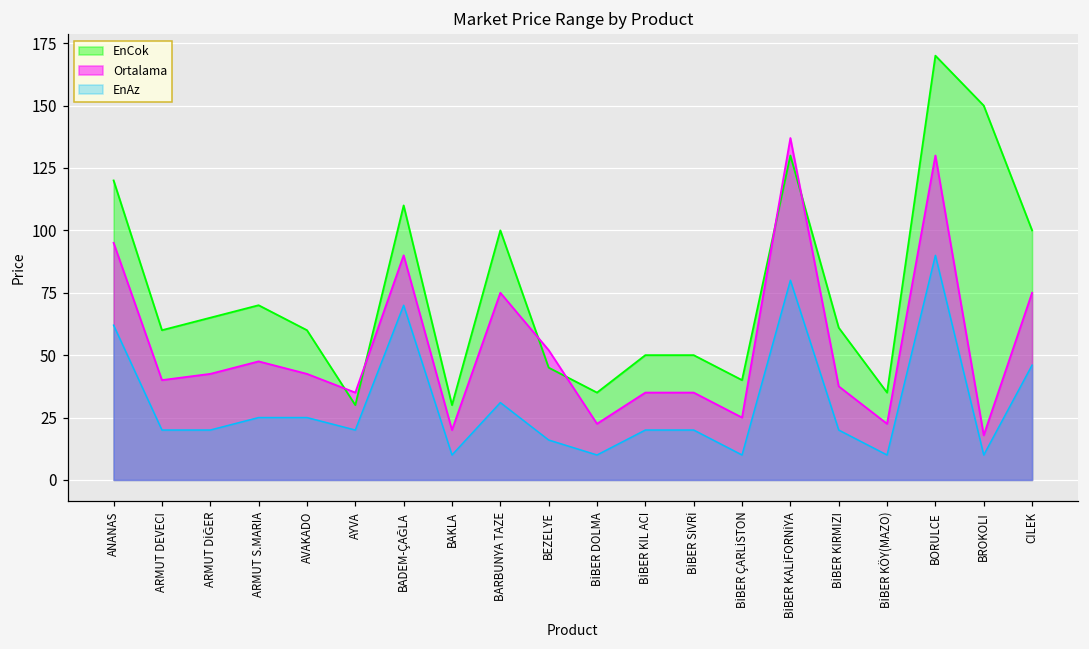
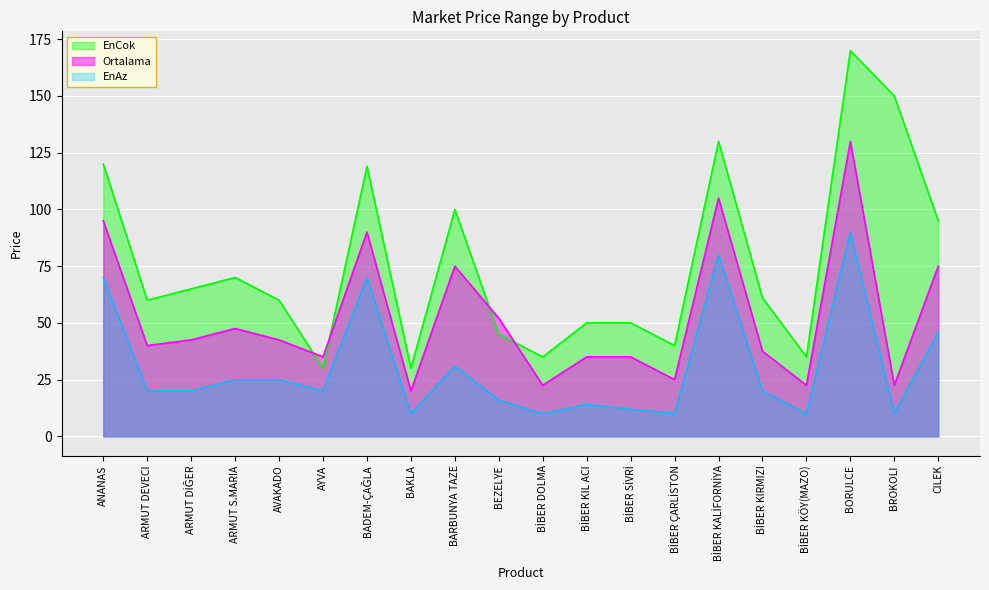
  {
    "EnCok": {
      "ANANAS": 120,
      "ARMUT DEVECI": 60,
      "ARMUT DİĞER": 65,
      "ARMUT S.MARIA": 70,
      "AVAKADO": 60,
      "AYVA": 30,
-     "BADEM-ÇAĞLA": 110,
+     "BADEM-ÇAĞLA": 119,
      "BAKLA": 30,
      "BARBUNYA TAZE": 100,
      "BEZELYE": 45,
      "BİBER DOLMA": 35,
      "BİBER KIL ACI": 50,
      "BİBER SİVRİ": 50,
      "BİBER ÇARLİSTON": 40,
      "BİBER KALİFORNİYA": 130,
      "BİBER KIRMIZI": 61,
      "BİBER KÖY(MAZO)": 35,
      "BORULCE": 170,
      "BROKOLI": 150,
-     "CILEK": 100
+     "CILEK": 95
    },
    "Ortalama": {
      "ANANAS": 95,
      "ARMUT DEVECI": 40,
      "ARMUT DİĞER": 43,
      "ARMUT S.MARIA": 48,
      "AVAKADO": 43,
      "AYVA": 35,
      "BADEM-ÇAĞLA": 90,
      "BAKLA": 20,
      "BARBUNYA TAZE": 75,
      "BEZELYE": 52,
      "BİBER DOLMA": 23,
      "BİBER KIL ACI": 35,
      "BİBER SİVRİ": 35,
      "BİBER ÇARLİSTON": 25,
-     "BİBER KALİFORNİYA": 137,
+     "BİBER KALİFORNİYA": 105,
      "BİBER KIRMIZI": 38,
      "BİBER KÖY(MAZO)": 23,
      "BORULCE": 130,
-     "BROKOLI": 18,
+     "BROKOLI": 23,
      "CILEK": 75
    },
    "EnAz": {
-     "ANANAS": 62,
+     "ANANAS": 70,
      "ARMUT DEVECI": 20,
      "ARMUT DİĞER": 20,
      "ARMUT S.MARIA": 25,
      "AVAKADO": 25,
      "AYVA": 20,
      "BADEM-ÇAĞLA": 70,
      "BAKLA": 10,
      "BARBUNYA TAZE": 31,
      "BEZELYE": 16,
      "BİBER DOLMA": 10,
-     "BİBER KIL ACI": 20,
-     "BİBER SİVRİ": 20,
+     "BİBER KIL ACI": 14,
+     "BİBER SİVRİ": 12,
      "BİBER ÇARLİSTON": 10,
      "BİBER KALİFORNİYA": 80,
      "BİBER KIRMIZI": 20,
      "BİBER KÖY(MAZO)": 10,
      "BORULCE": 90,
      "BROKOLI": 10,
      "CILEK": 46
    }
  }
